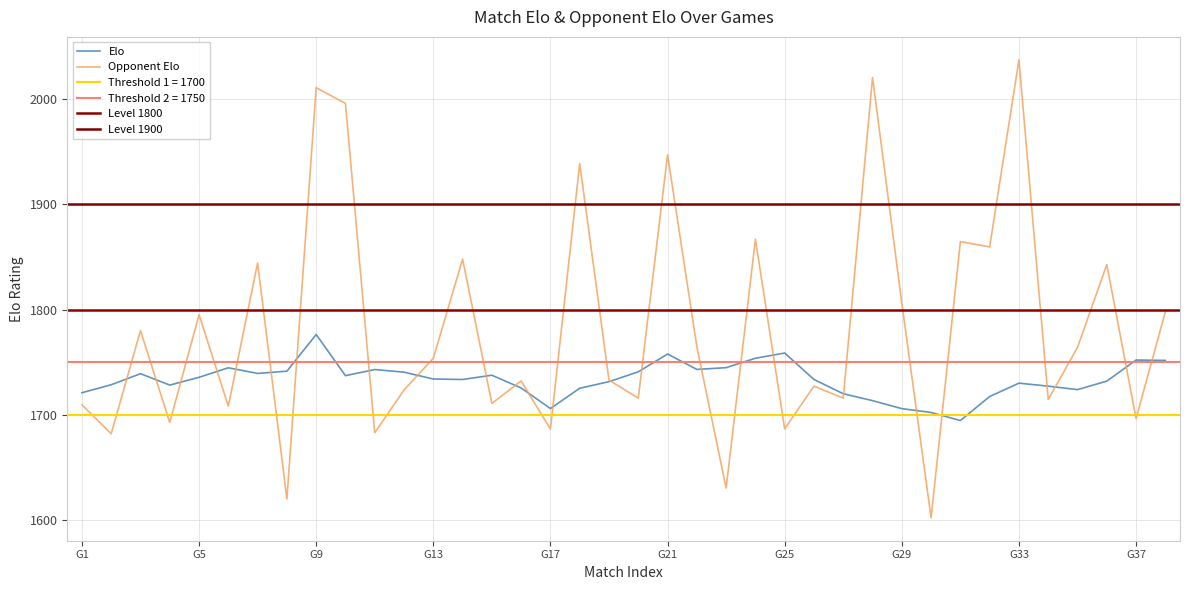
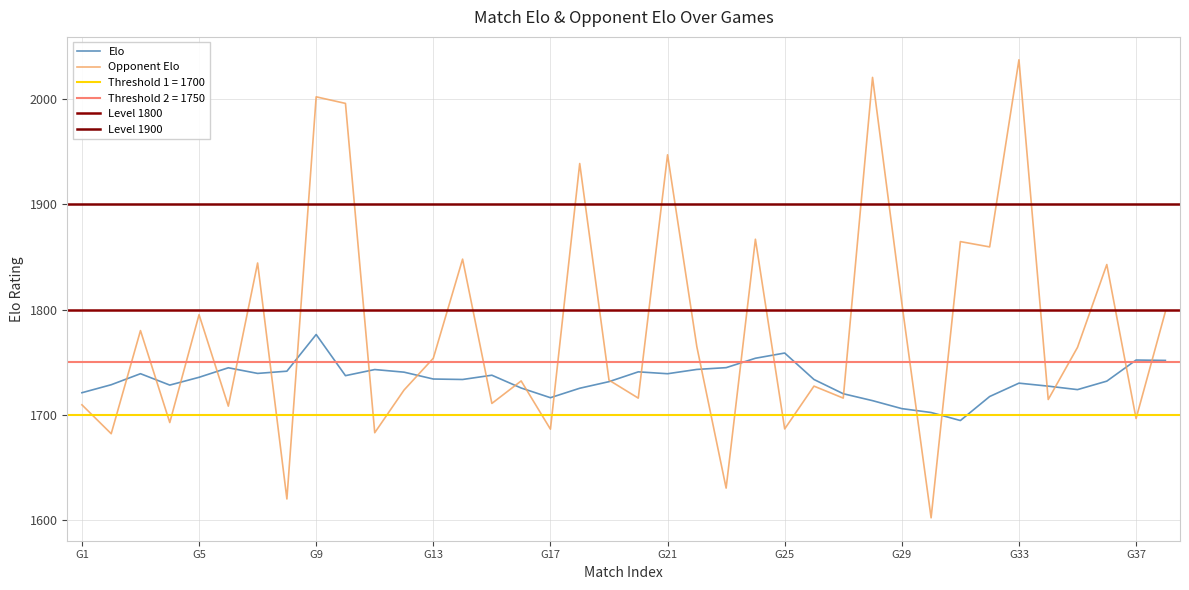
  {
    "Elo": {
      "G1": 1721,
      "G5": 1736,
      "G9": 1776,
      "G13": 1734,
-     "G17": 1706,
-     "G21": 1758,
+     "G17": 1716,
+     "G21": 1739,
      "G25": 1759,
      "G29": 1706,
      "G33": 1730,
      "G37": 1752
    },
    "Opponent Elo": {
      "G1": 1709,
      "G5": 1795,
-     "G9": 2011,
+     "G9": 2002,
      "G13": 1754,
      "G17": 1686,
      "G21": 1947,
      "G25": 1686,
      "G29": 1806,
      "G33": 2038,
      "G37": 1696
    }
  }
